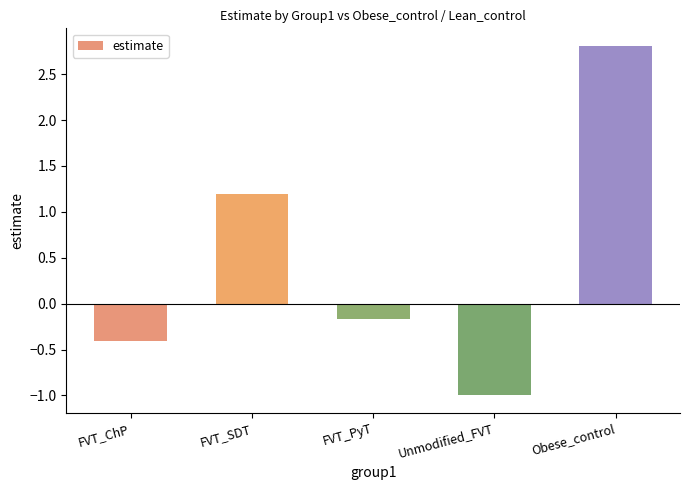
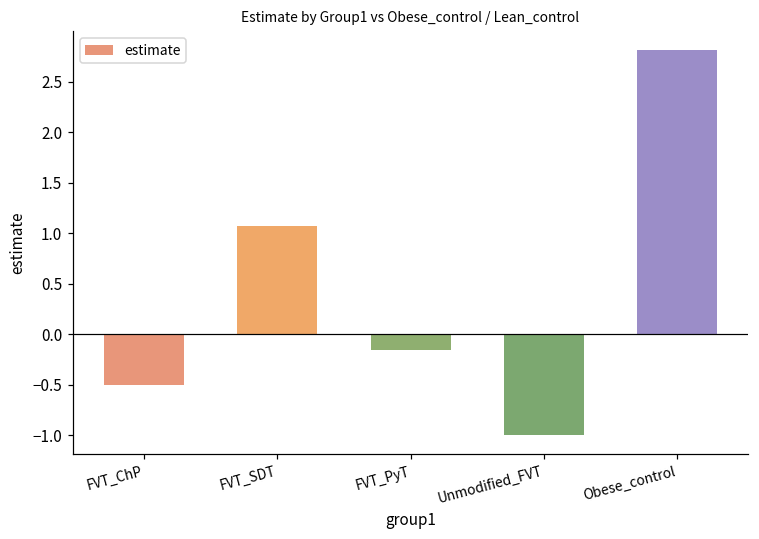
  {
-   "FVT_ChP": -0.4,
-   "FVT_SDT": 1.2,
+   "FVT_ChP": -0.5,
+   "FVT_SDT": 1.1,
    "FVT_PyT": -0.2,
    "Unmodified_FVT": -1.0,
    "Obese_control": 2.8
  }
